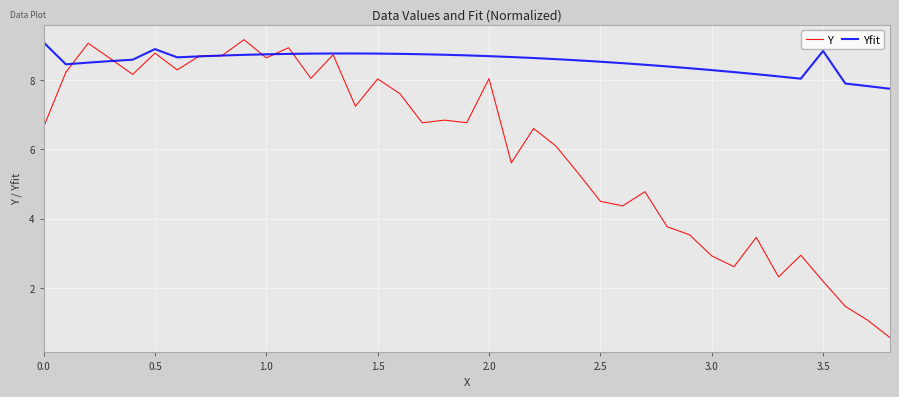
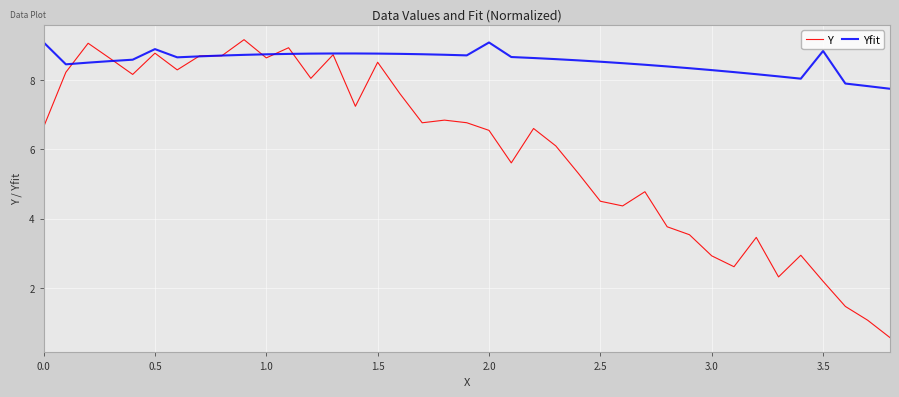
  {
    "Y": {
      "0.0": 6.7,
      "0.5": 8.8,
      "1.0": 8.7,
-     "1.5": 8.0,
-     "2.0": 8.1,
+     "1.5": 8.5,
+     "2.0": 6.6,
      "2.5": 4.5,
      "3.0": 2.9,
      "3.5": 2.2
    },
    "Yfit": {
      "0.0": 9.1,
      "0.5": 8.9,
      "1.0": 8.8,
      "1.5": 8.8,
-     "2.0": 8.7,
+     "2.0": 9.1,
      "2.5": 8.5,
      "3.0": 8.3,
      "3.5": 8.9
    }
  }
